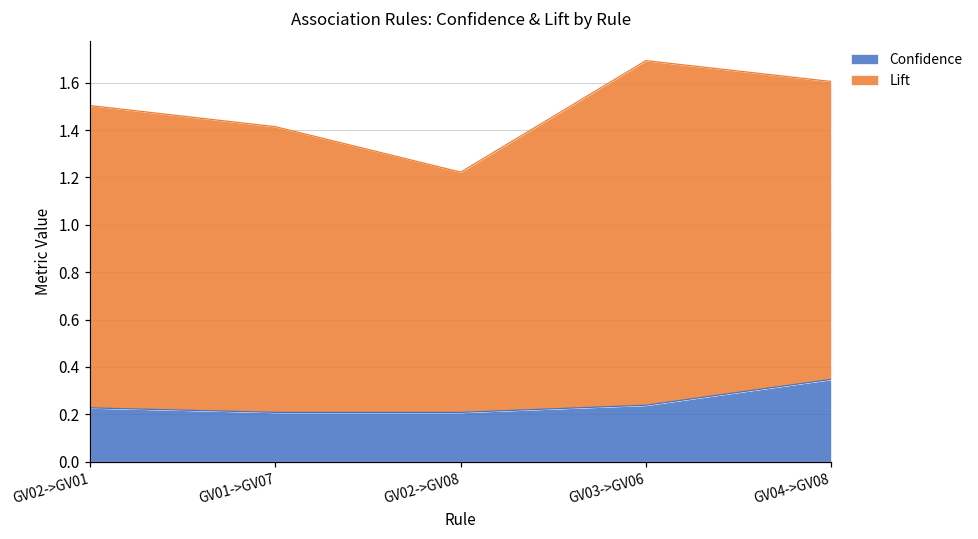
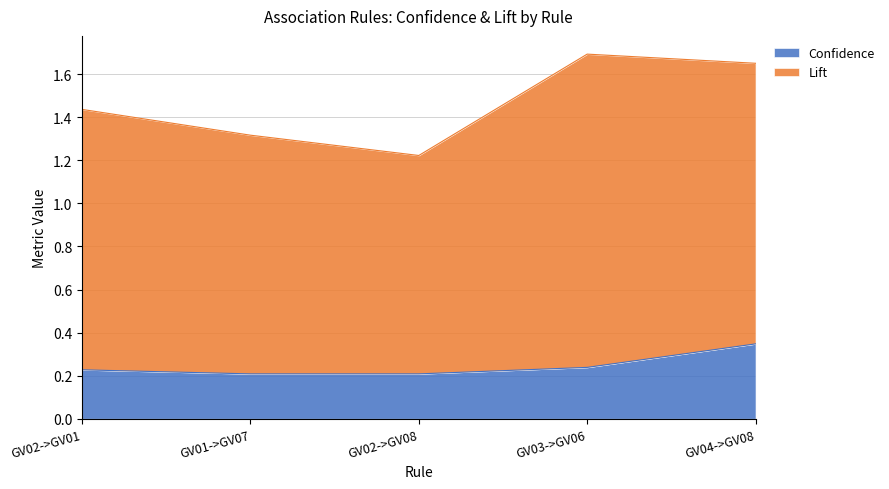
  {
    "Confidence": {
      "GV02->GV01": 0.23,
      "GV01->GV07": 0.21,
      "GV02->GV08": 0.21,
      "GV03->GV06": 0.24,
      "GV04->GV08": 0.35
    },
    "Lift": {
-     "GV02->GV01": 1.28,
-     "GV01->GV07": 1.21,
+     "GV02->GV01": 1.21,
+     "GV01->GV07": 1.11,
      "GV02->GV08": 1.01,
      "GV03->GV06": 1.45,
-     "GV04->GV08": 1.26
+     "GV04->GV08": 1.30
    }
  }
